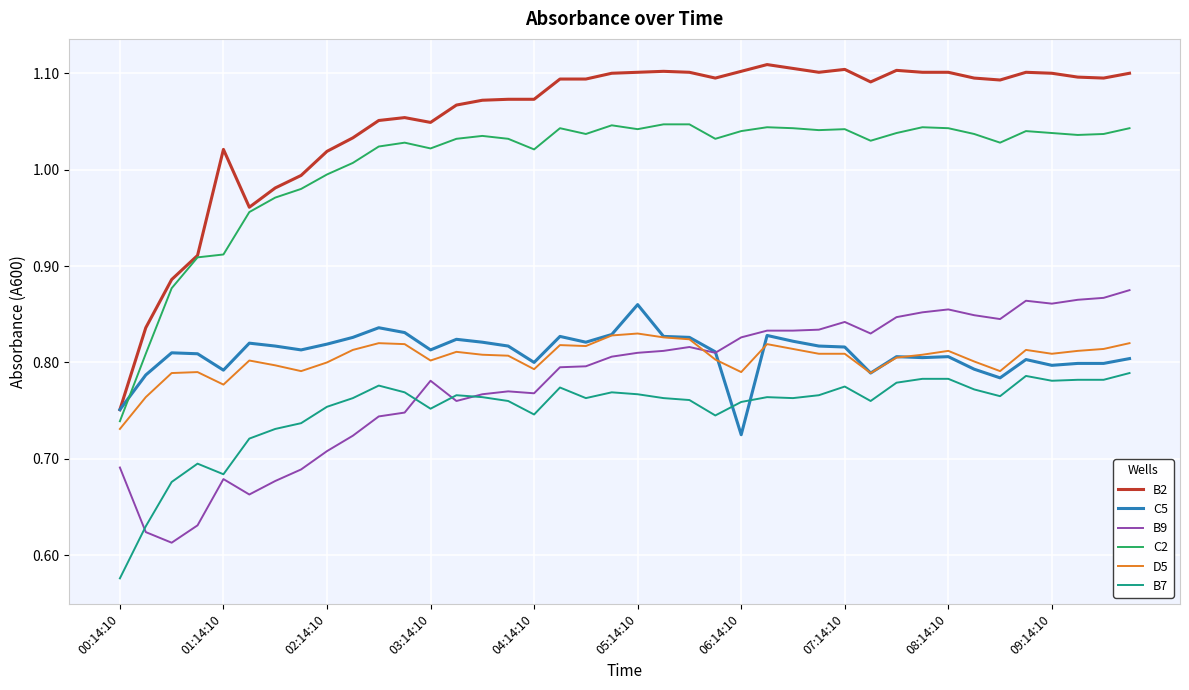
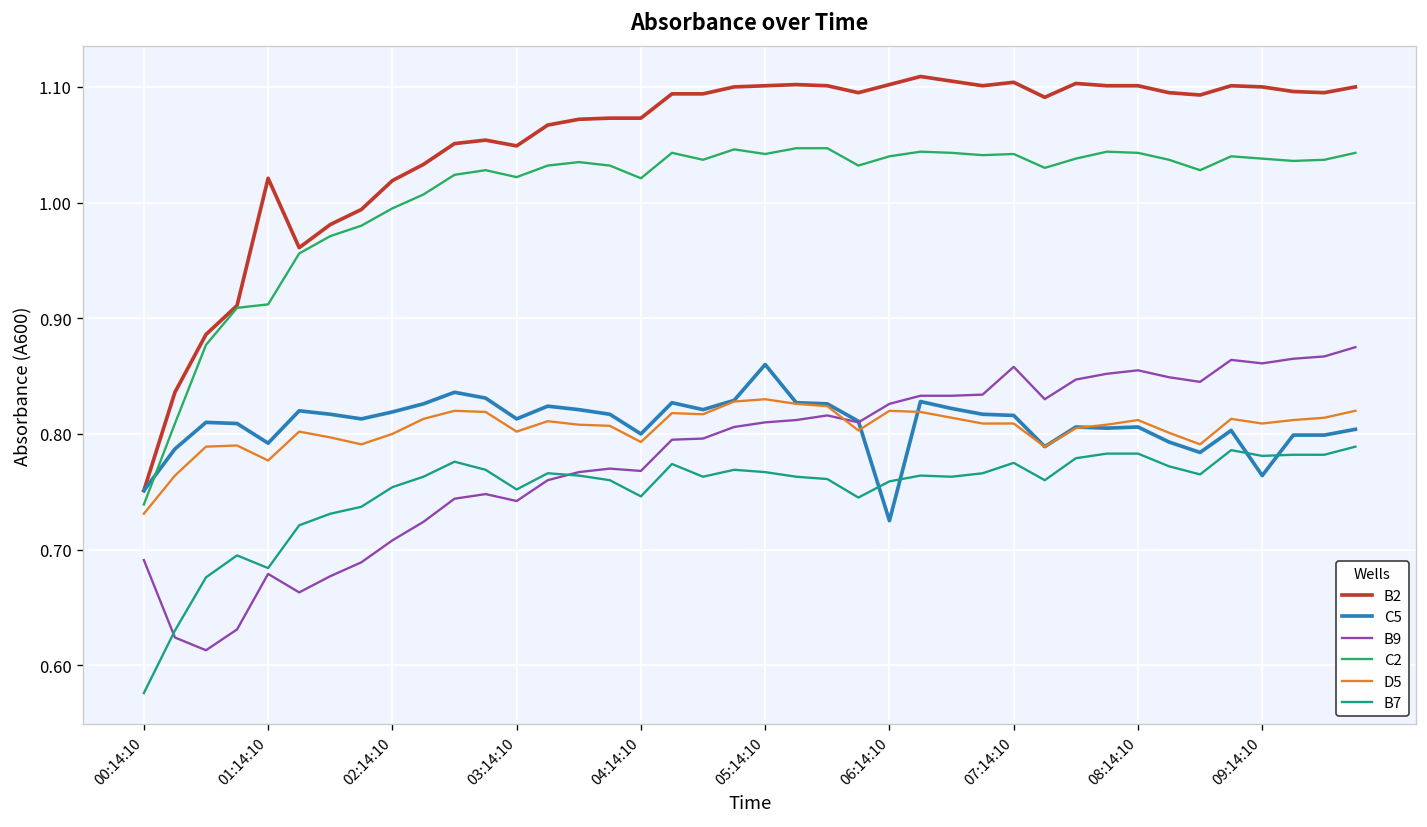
  {
    "B2": {
      "01:14:10": 1.02,
      "02:14:10": 1.02,
      "03:14:10": 1.05,
      "04:14:10": 1.07,
      "05:14:10": 1.10,
      "06:14:10": 1.10,
      "07:14:10": 1.10,
      "08:14:10": 1.10,
      "09:14:10": 1.10
    },
    "C5": {
      "01:14:10": 0.79,
      "02:14:10": 0.82,
      "03:14:10": 0.81,
      "04:14:10": 0.80,
      "05:14:10": 0.86,
      "06:14:10": 0.73,
      "07:14:10": 0.82,
      "08:14:10": 0.81,
-     "09:14:10": 0.80
+     "09:14:10": 0.76
    },
    "B9": {
      "00:14:10": 0.69,
      "01:14:10": 0.68,
      "02:14:10": 0.71,
-     "03:14:10": 0.78,
+     "03:14:10": 0.74,
      "04:14:10": 0.77,
      "05:14:10": 0.81,
      "06:14:10": 0.83,
-     "07:14:10": 0.84,
+     "07:14:10": 0.86,
      "08:14:10": 0.86,
      "09:14:10": 0.86
    },
    "D5": {
      "00:14:10": 0.73,
      "01:14:10": 0.78,
      "02:14:10": 0.80,
      "03:14:10": 0.80,
      "04:14:10": 0.79,
      "05:14:10": 0.83,
-     "06:14:10": 0.79,
+     "06:14:10": 0.82,
      "07:14:10": 0.81,
      "08:14:10": 0.81,
      "09:14:10": 0.81
    }
  }
